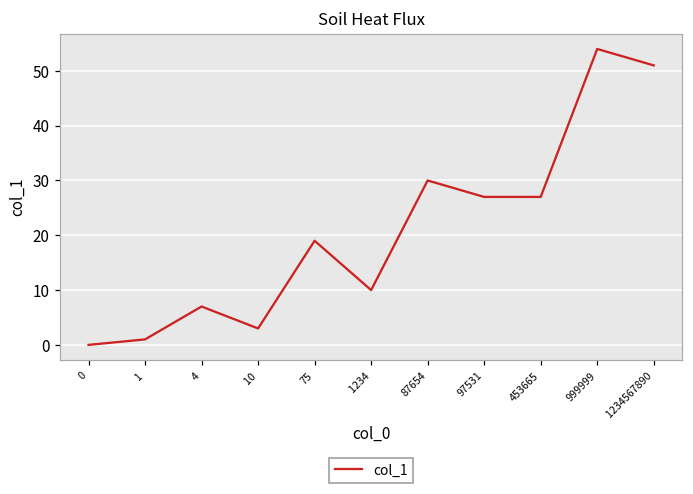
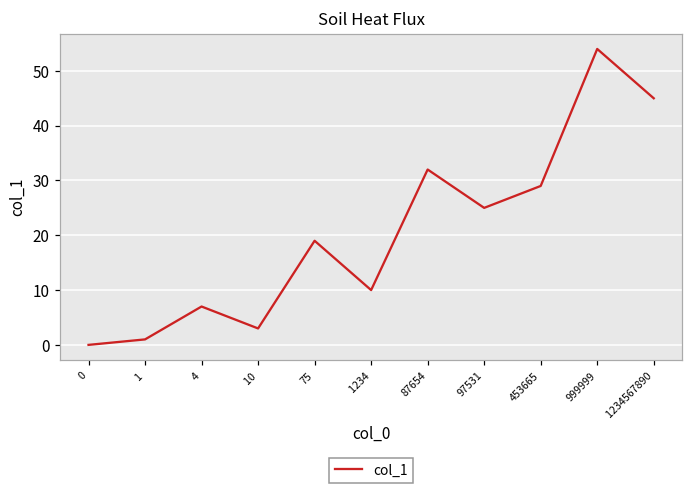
  {
    "0": 0,
    "1": 1,
    "4": 7,
    "10": 3,
    "75": 19,
    "1234": 10,
-   "87654": 30,
-   "97531": 27,
-   "453665": 27,
+   "87654": 32,
+   "97531": 25,
+   "453665": 29,
    "999999": 54,
-   "1234567890": 51
+   "1234567890": 45
  }
